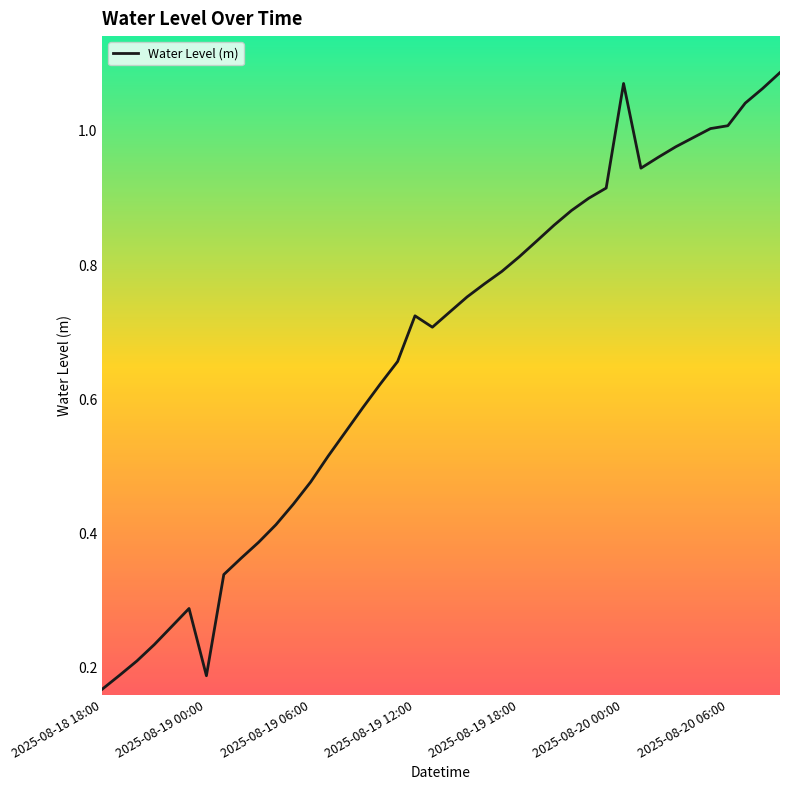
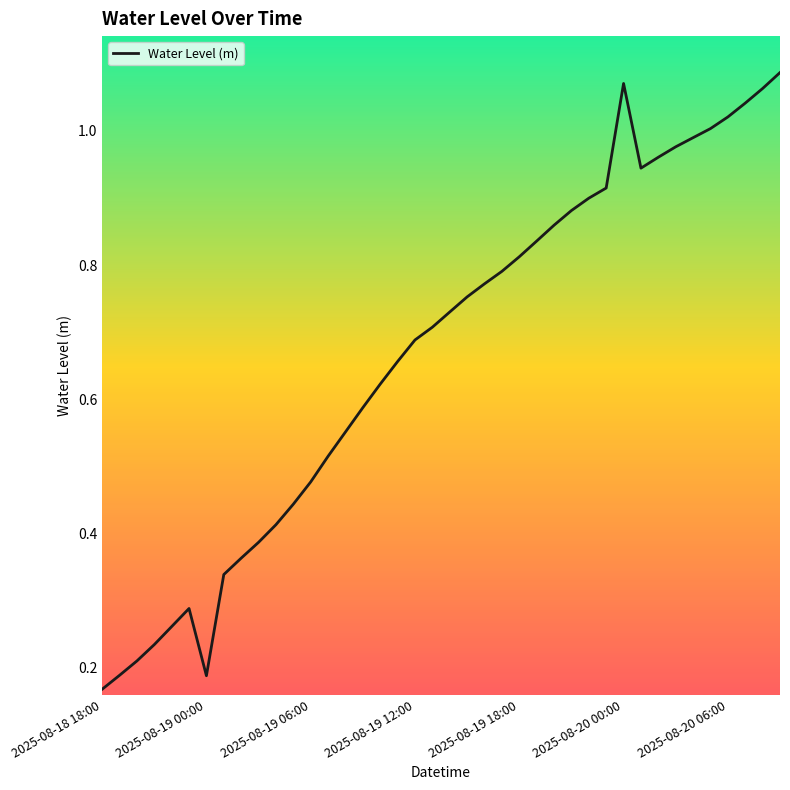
  {
    "2025-08-18 18:00": 0.17,
    "2025-08-19 00:00": 0.19,
    "2025-08-19 06:00": 0.48,
-   "2025-08-19 12:00": 0.72,
+   "2025-08-19 12:00": 0.69,
    "2025-08-19 18:00": 0.81,
    "2025-08-20 00:00": 1.07,
-   "2025-08-20 06:00": 1.01
+   "2025-08-20 06:00": 1.02
  }
